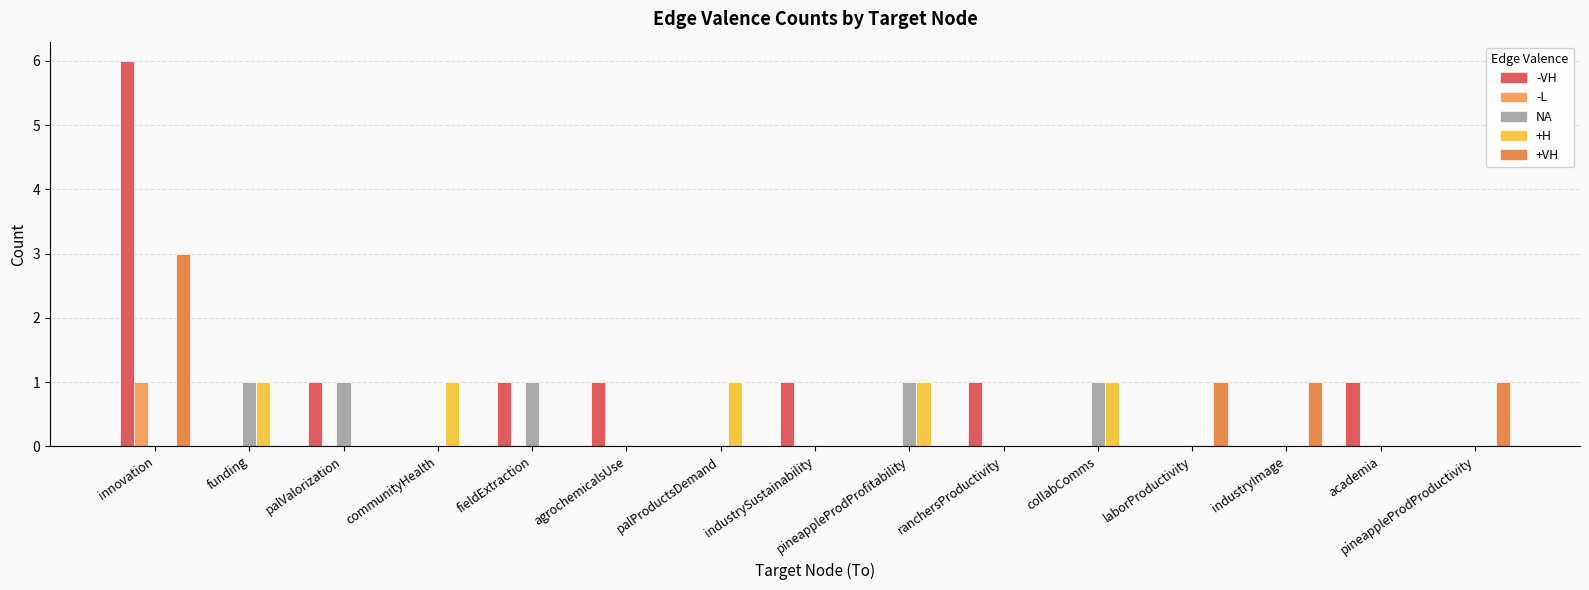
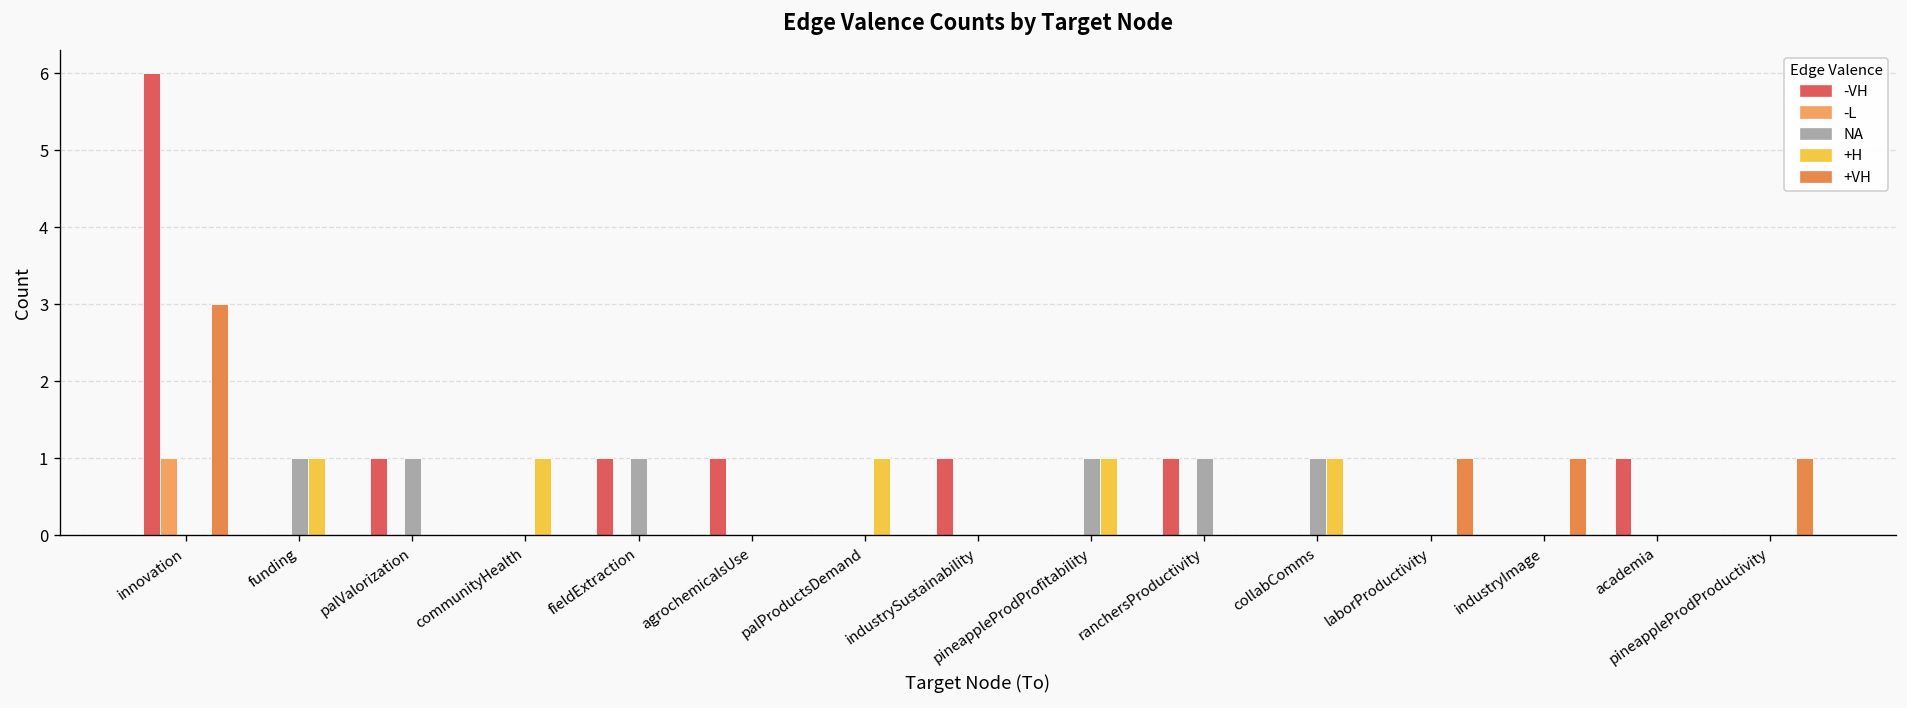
  {
    "NA": {
      "innovation": 0,
      "funding": 1,
      "palValorization": 1,
      "communityHealth": 0,
      "fieldExtraction": 1,
      "agrochemicalsUse": 0,
      "palProductsDemand": 0,
      "industrySustainability": 0,
      "pineappleProdProfitability": 1,
-     "ranchersProductivity": 0,
+     "ranchersProductivity": 1,
      "collabComms": 1,
      "laborProductivity": 0,
      "industryImage": 0,
      "academia": 0,
      "pineappleProdProductivity": 0
    }
  }
